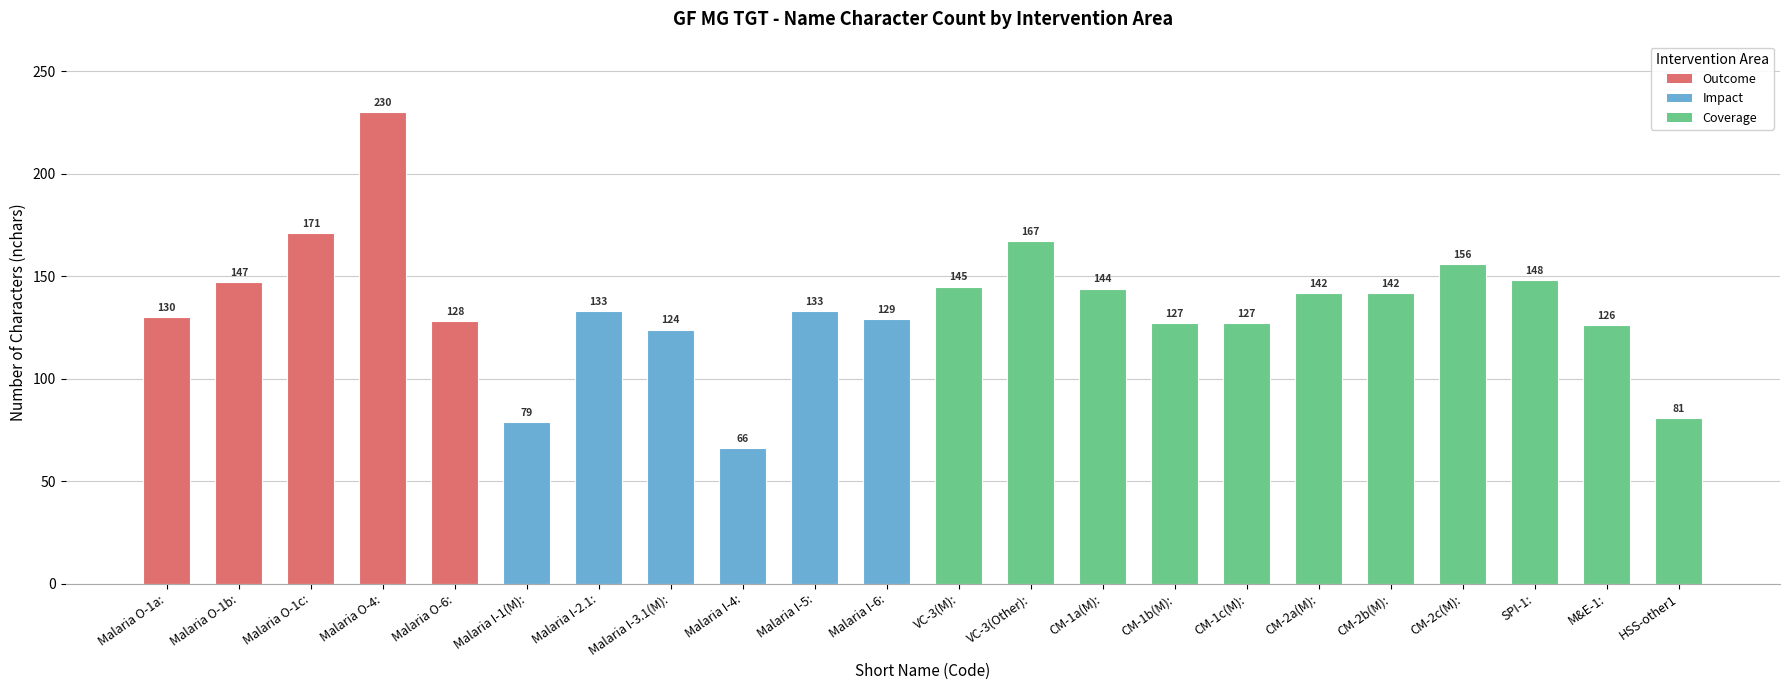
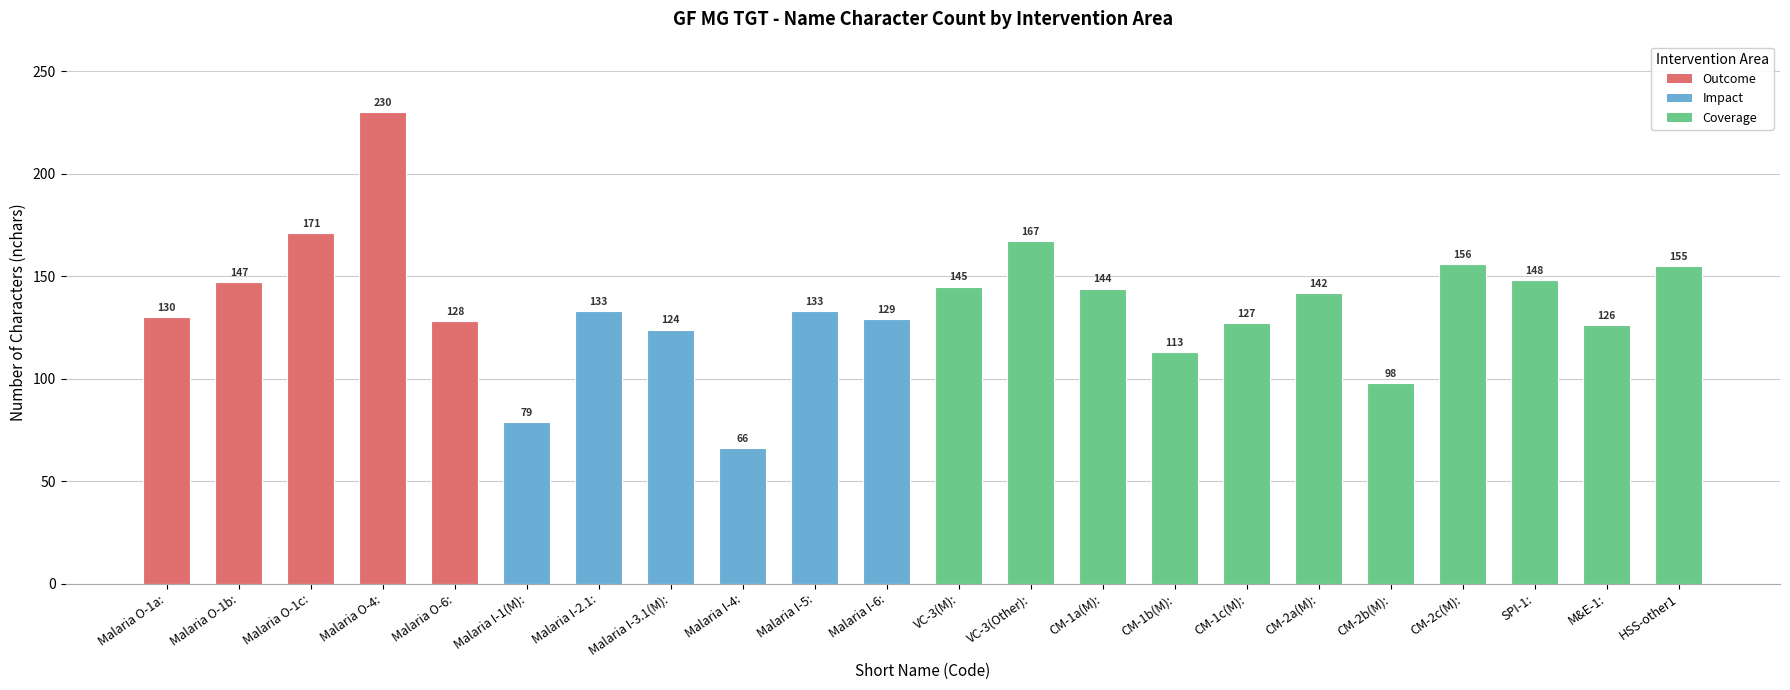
  {
    "Malaria O-1a:": 130,
    "Malaria O-1b:": 147,
    "Malaria O-1c:": 171,
    "Malaria O-4:": 230,
    "Malaria O-6:": 128,
    "Malaria I-1(M):": 79,
    "Malaria I-2.1:": 133,
    "Malaria I-3.1(M):": 124,
    "Malaria I-4:": 66,
    "Malaria I-5:": 133,
    "Malaria I-6:": 129,
    "VC-3(M):": 145,
    "VC-3(Other):": 167,
    "CM-1a(M):": 144,
-   "CM-1b(M):": 127,
+   "CM-1b(M):": 113,
    "CM-1c(M):": 127,
    "CM-2a(M):": 142,
-   "CM-2b(M):": 142,
+   "CM-2b(M):": 98,
    "CM-2c(M):": 156,
    "SPI-1:": 148,
    "M&E-1:": 126,
-   "HSS-other1": 81
+   "HSS-other1": 155
  }
